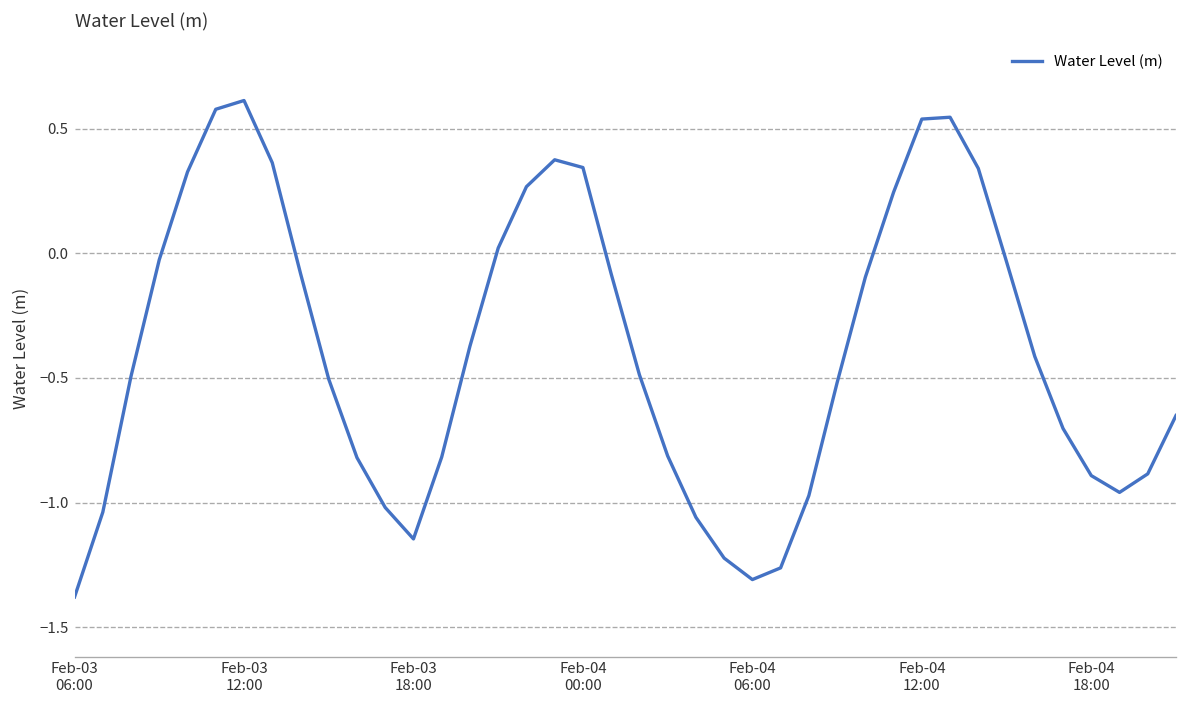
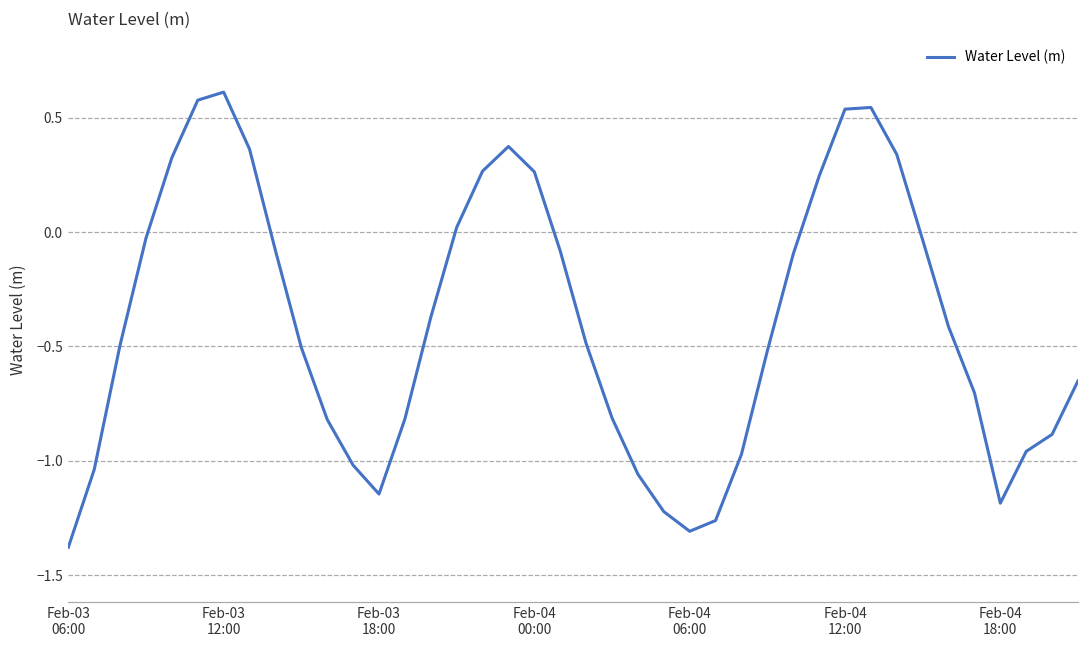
  {
    "Feb-03 06:00": -1.38,
    "Feb-03 12:00": 0.61,
    "Feb-03 18:00": -1.15,
-   "Feb-04 00:00": 0.34,
+   "Feb-04 00:00": 0.26,
    "Feb-04 06:00": -1.31,
    "Feb-04 12:00": 0.54,
-   "Feb-04 18:00": -0.89
+   "Feb-04 18:00": -1.19
  }
